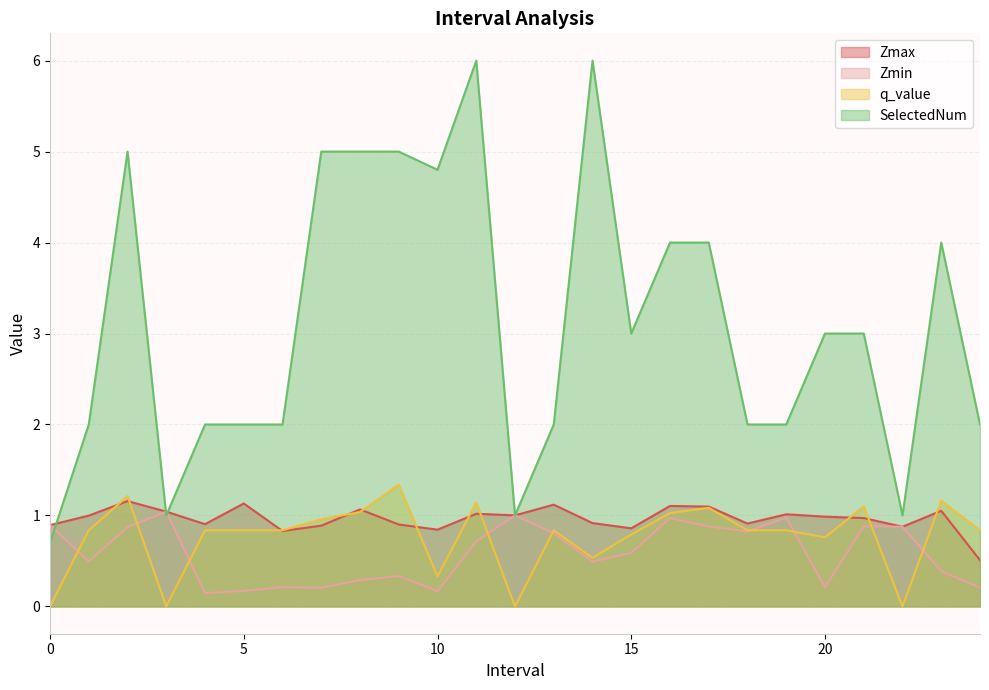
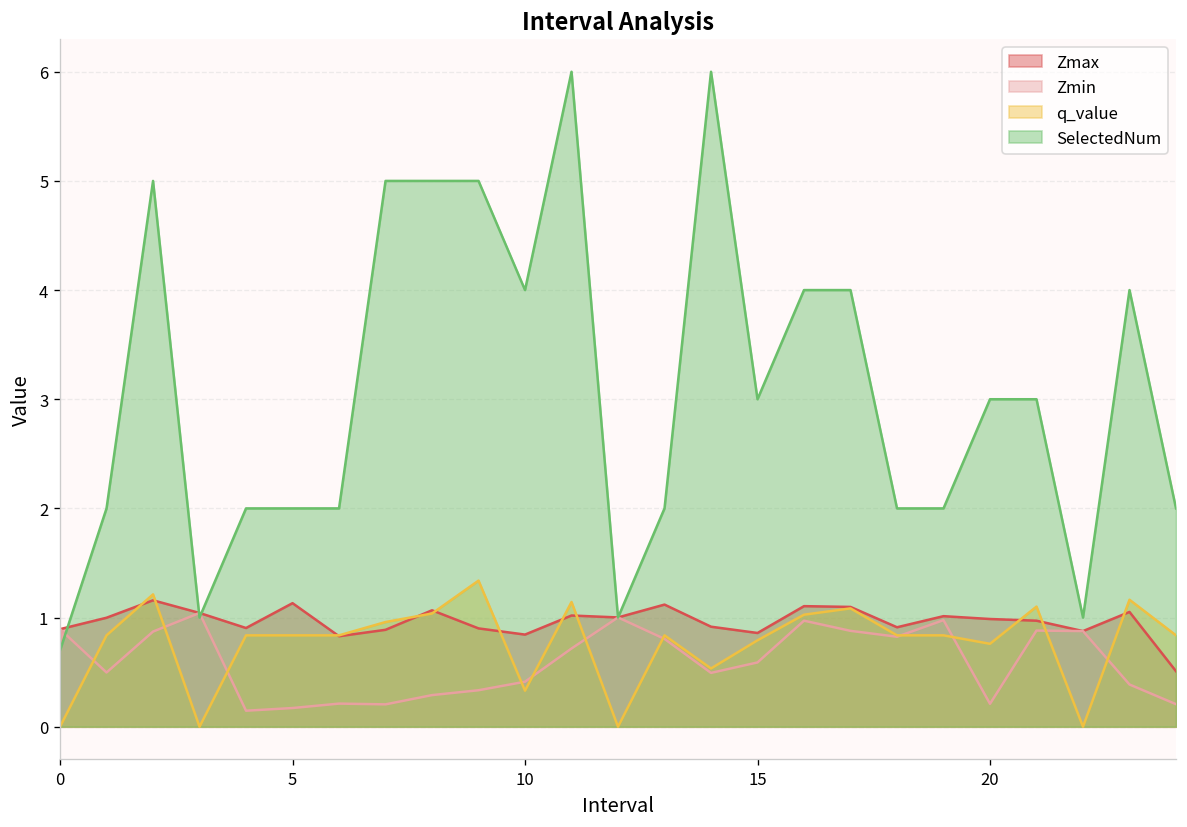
  {
    "Zmax": {
      "5": 1.1,
      "10": 0.8,
      "15": 0.9,
      "20": 1.0
    },
    "Zmin": {
      "5": 0.2,
-     "10": 0.2,
+     "10": 0.4,
      "15": 0.6,
      "20": 0.2
    },
    "q_value": {
      "0": 0.0,
      "5": 0.8,
      "10": 0.3,
      "15": 0.8,
      "20": 0.8
    },
    "SelectedNum": {
      "0": 0.7,
      "5": 2.0,
-     "10": 4.8,
+     "10": 4.0,
      "15": 3.0,
      "20": 3.0
    }
  }
